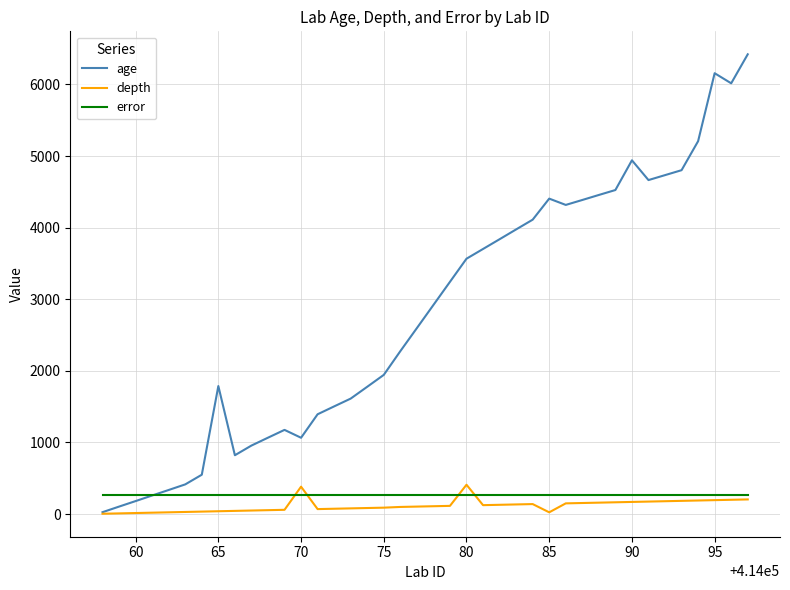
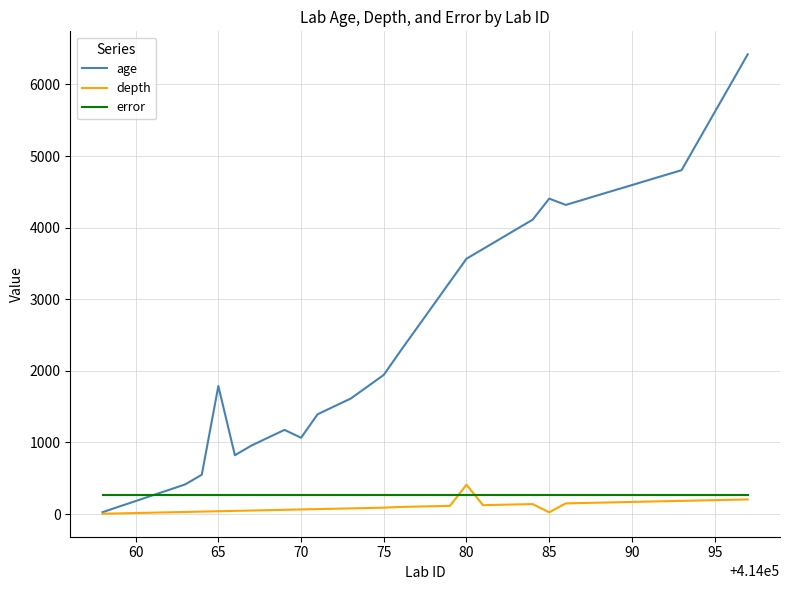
  {
    "age": {
      "60": 200,
      "65": 1800,
      "70": 1100,
      "75": 1900,
      "80": 3600,
      "85": 4400,
-     "90": 4900,
-     "95": 6200
+     "90": 4600,
+     "95": 5600
    },
    "depth": {
      "60": 0,
      "65": 0,
-     "70": 400,
+     "70": 100,
      "75": 100,
      "80": 400,
      "85": 0,
      "90": 200,
      "95": 200
    },
    "error": {
      "60": 300,
      "65": 300,
      "70": 300,
      "75": 300,
      "80": 300,
      "85": 300,
      "90": 300,
      "95": 300
    }
  }
